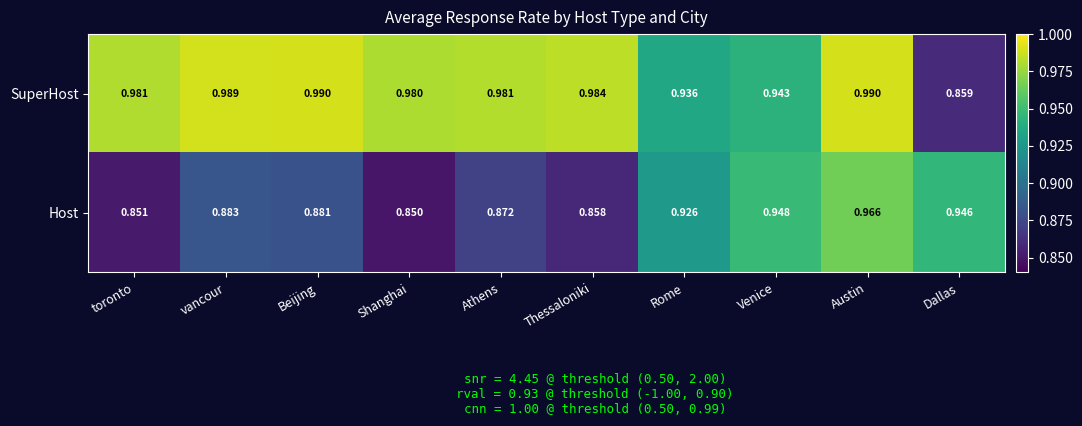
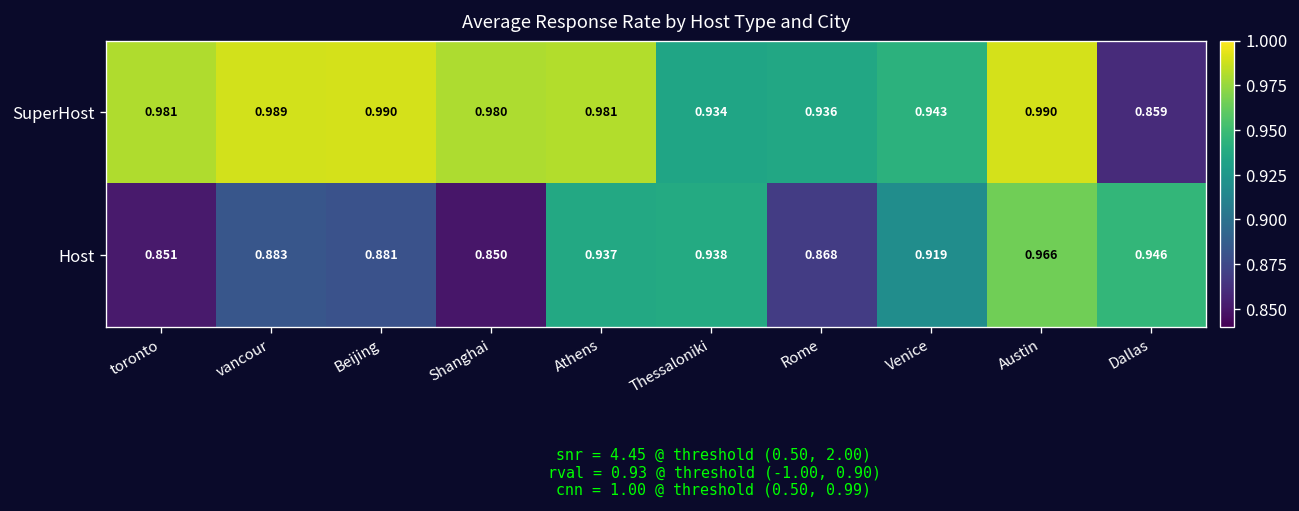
  {
    "SuperHost": {
      "toronto": 0.981,
      "vancour": 0.989,
      "Beijing": 0.990,
      "Shanghai": 0.980,
      "Athens": 0.981,
-     "Thessaloniki": 0.984,
+     "Thessaloniki": 0.934,
      "Rome": 0.936,
      "Venice": 0.943,
      "Austin": 0.990,
      "Dallas": 0.859
    },
    "Host": {
      "toronto": 0.851,
      "vancour": 0.883,
      "Beijing": 0.881,
      "Shanghai": 0.850,
-     "Athens": 0.872,
-     "Thessaloniki": 0.858,
-     "Rome": 0.926,
-     "Venice": 0.948,
+     "Athens": 0.937,
+     "Thessaloniki": 0.938,
+     "Rome": 0.868,
+     "Venice": 0.919,
      "Austin": 0.966,
      "Dallas": 0.946
    }
  }
